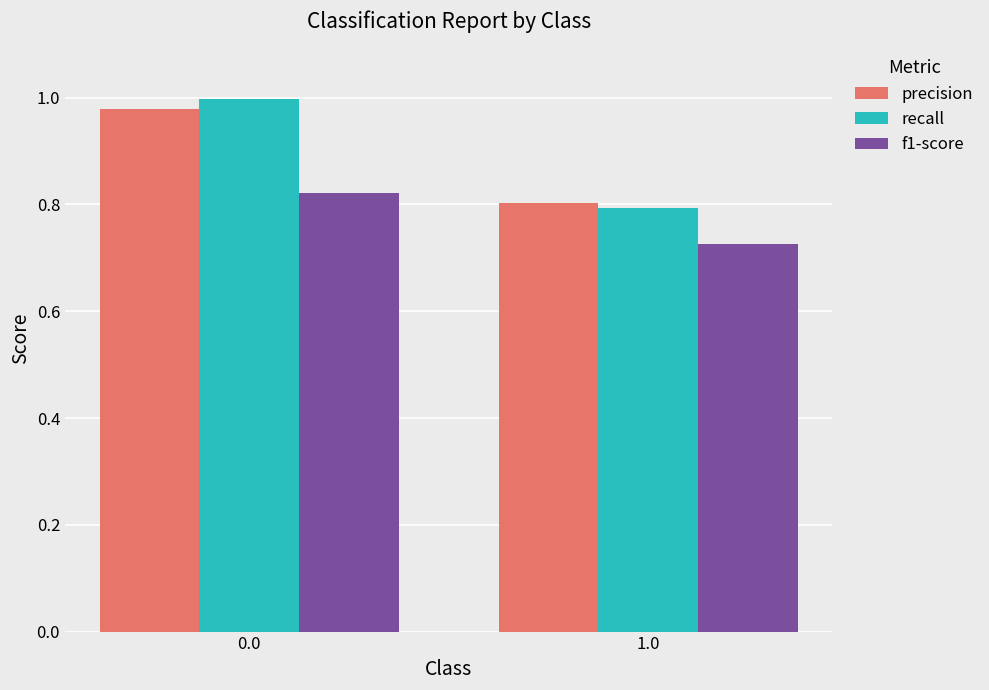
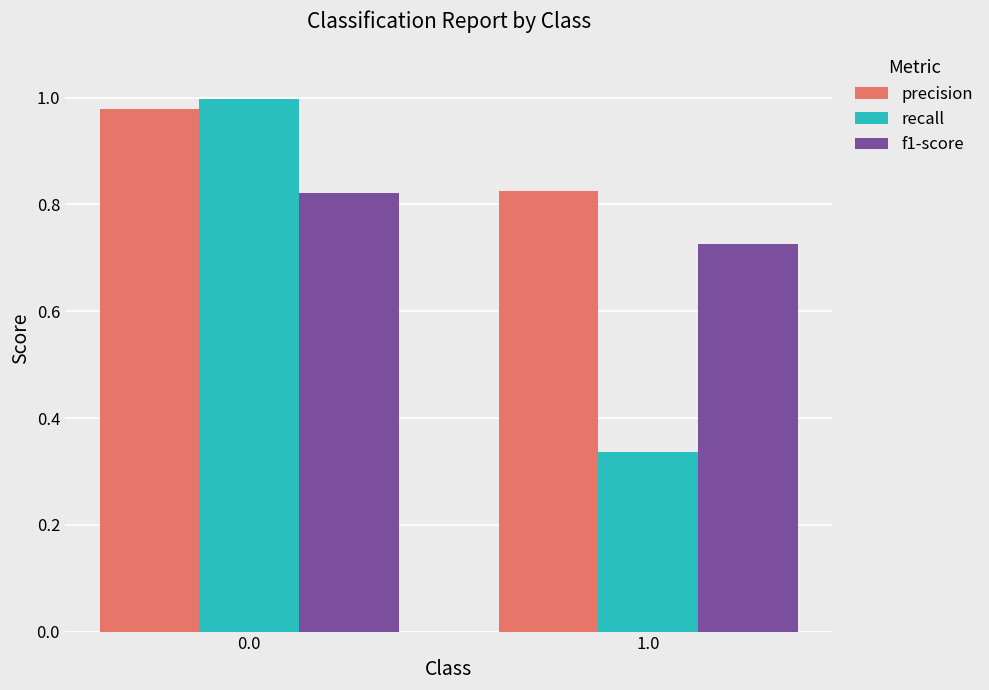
  {
    "precision": {
      "0.0": 0.98,
-     "1.0": 0.80
+     "1.0": 0.82
    },
    "recall": {
      "0.0": 1.00,
-     "1.0": 0.79
+     "1.0": 0.34
    },
    "f1-score": {
      "0.0": 0.82,
      "1.0": 0.73
    }
  }
